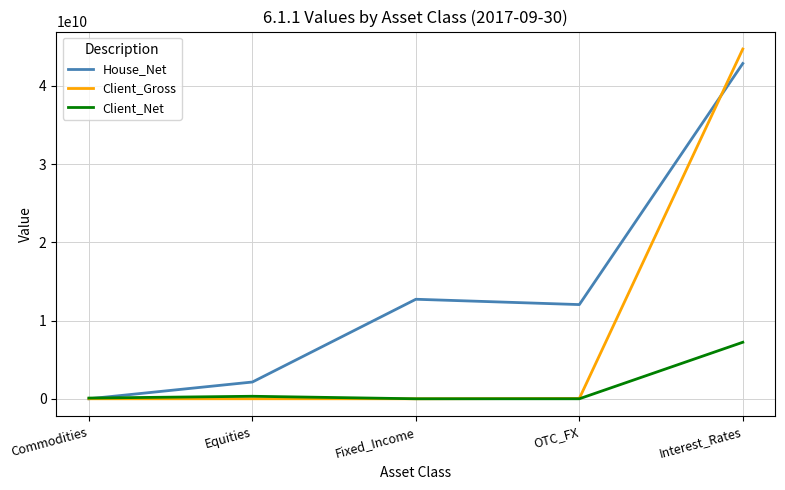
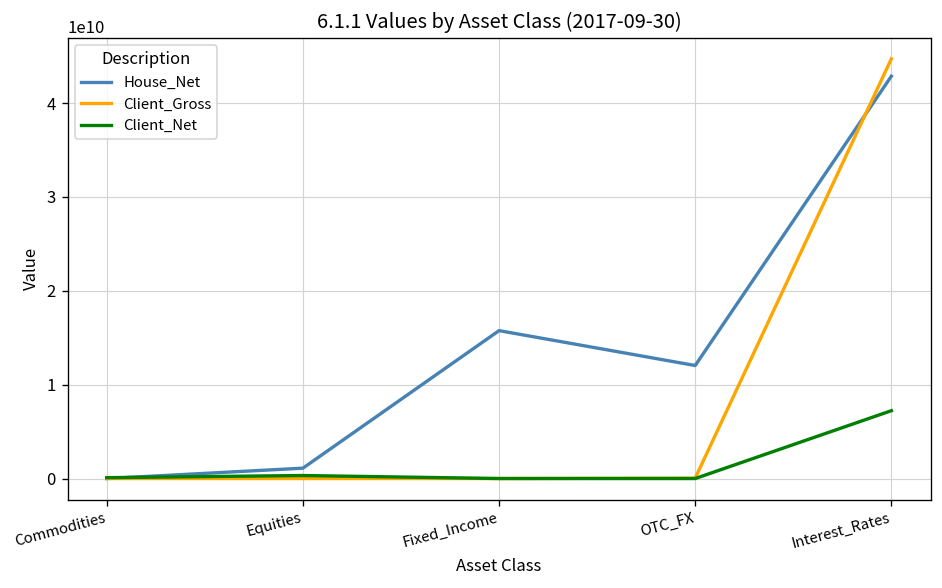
  {
    "House_Net": {
-     "Equities": 2000000000,
-     "Fixed_Income": 13000000000,
+     "Equities": 1000000000,
+     "Fixed_Income": 16000000000,
      "OTC_FX": 12000000000,
      "Interest_Rates": 43000000000
    },
    "Client_Gross": {
      "Interest_Rates": 45000000000
    },
    "Client_Net": {
      "Interest_Rates": 7000000000
    }
  }
